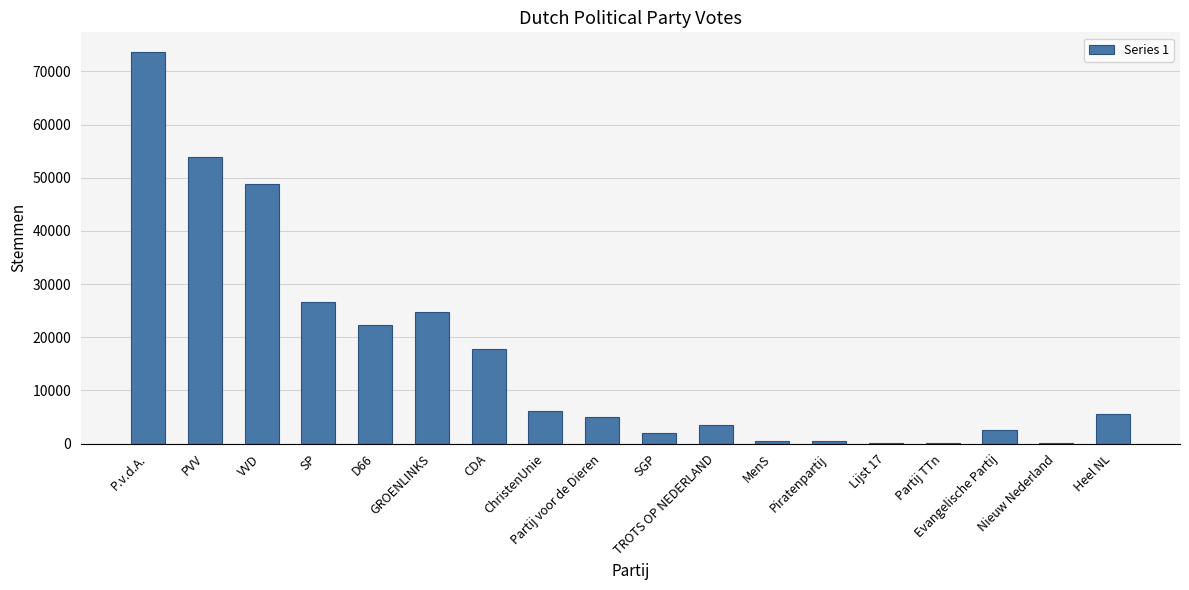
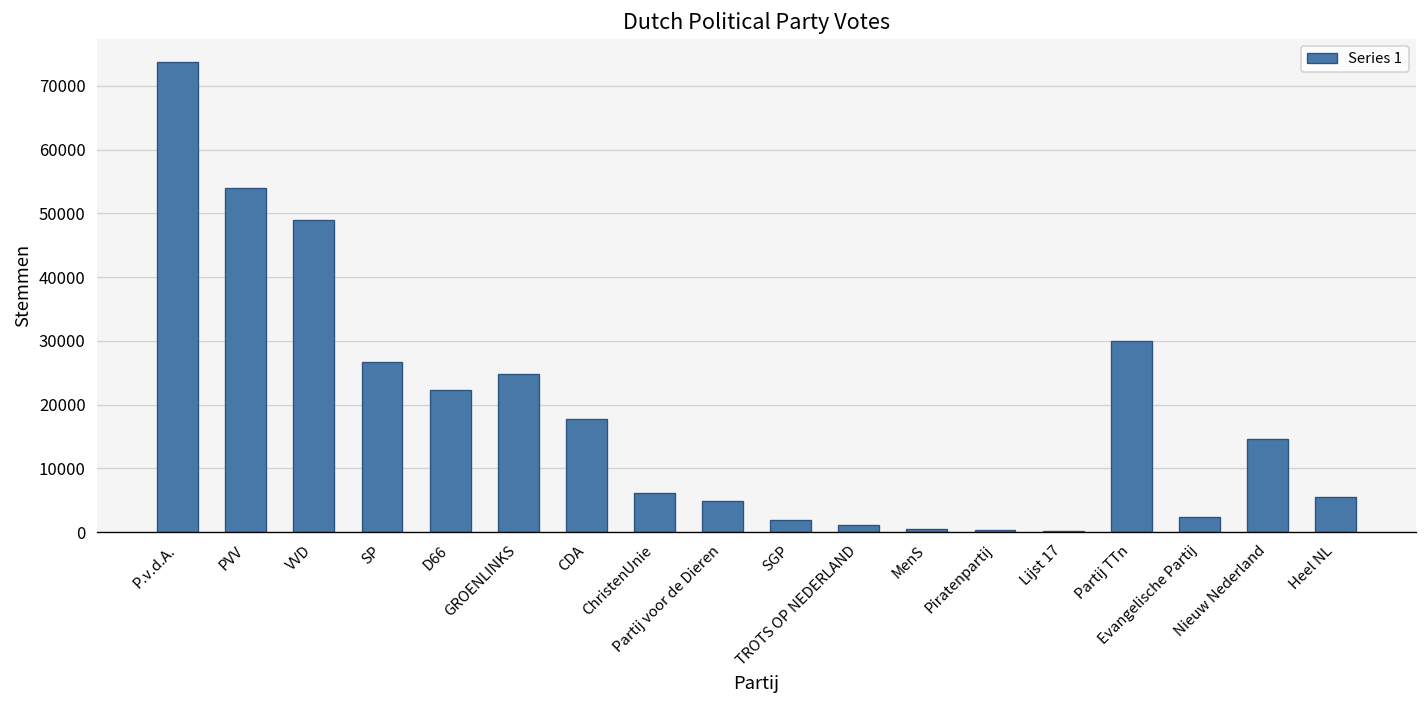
  {
    "P.v.d.A.": 74000,
    "PVV": 54000,
    "VVD": 49000,
    "SP": 27000,
    "D66": 22000,
    "GROENLINKS": 25000,
    "CDA": 18000,
    "ChristenUnie": 6000,
    "Partij voor de Dieren": 5000,
    "SGP": 2000,
-   "TROTS OP NEDERLAND": 3000,
+   "TROTS OP NEDERLAND": 1000,
    "MenS": 1000,
-   "Partij TTn": 0,
+   "Partij TTn": 30000,
    "Evangelische Partij": 2000,
-   "Nieuw Nederland": 0,
+   "Nieuw Nederland": 15000,
    "Heel NL": 5000
  }
